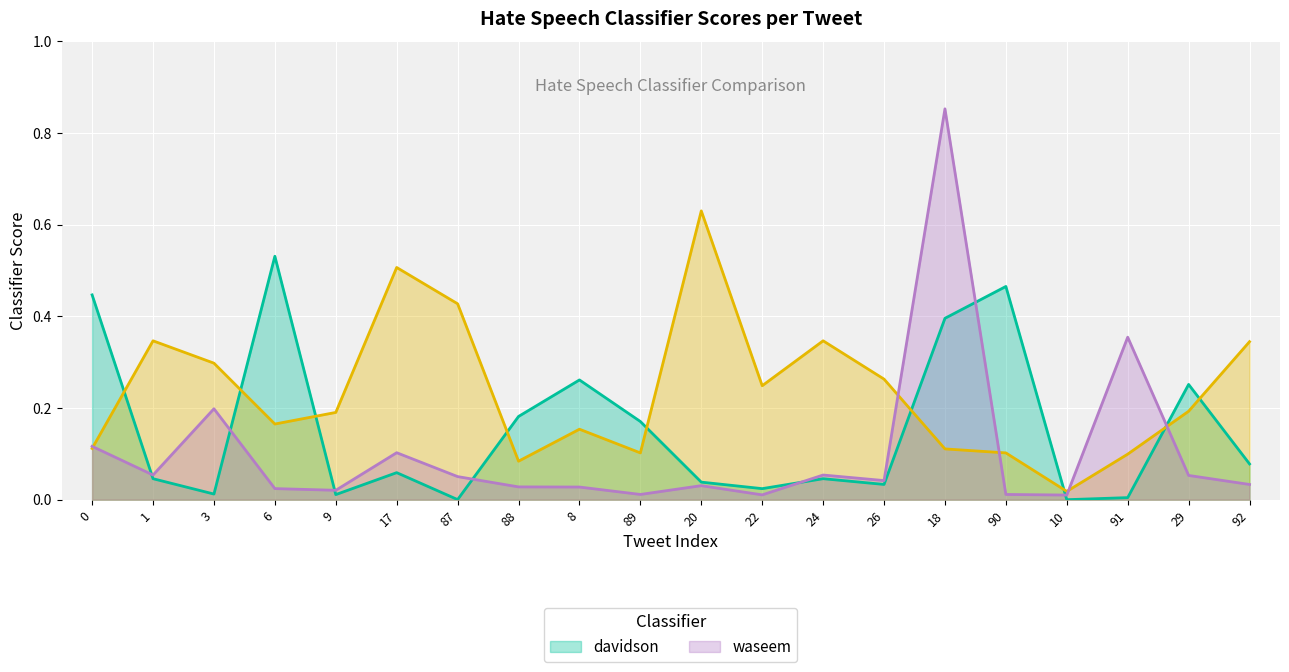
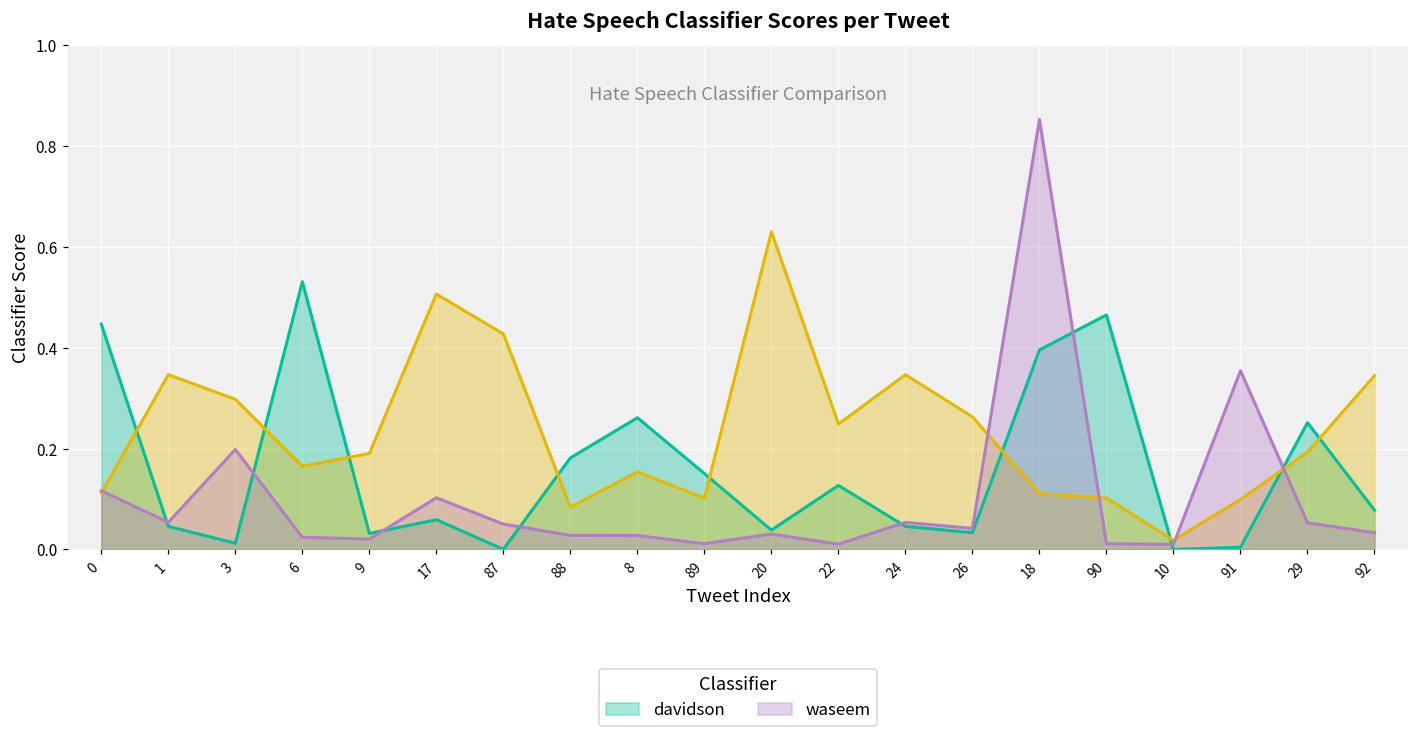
  {
    "davidson": {
      "0": 0.45,
      "1": 0.05,
      "3": 0.01,
      "6": 0.53,
-     "9": 0.01,
+     "9": 0.03,
      "17": 0.06,
      "87": 0.00,
      "88": 0.18,
      "8": 0.26,
-     "89": 0.17,
+     "89": 0.15,
      "20": 0.04,
-     "22": 0.02,
+     "22": 0.13,
      "24": 0.05,
      "26": 0.03,
      "18": 0.40,
      "90": 0.47,
      "10": 0.00,
      "91": 0.00,
      "29": 0.25,
      "92": 0.08
    }
  }
